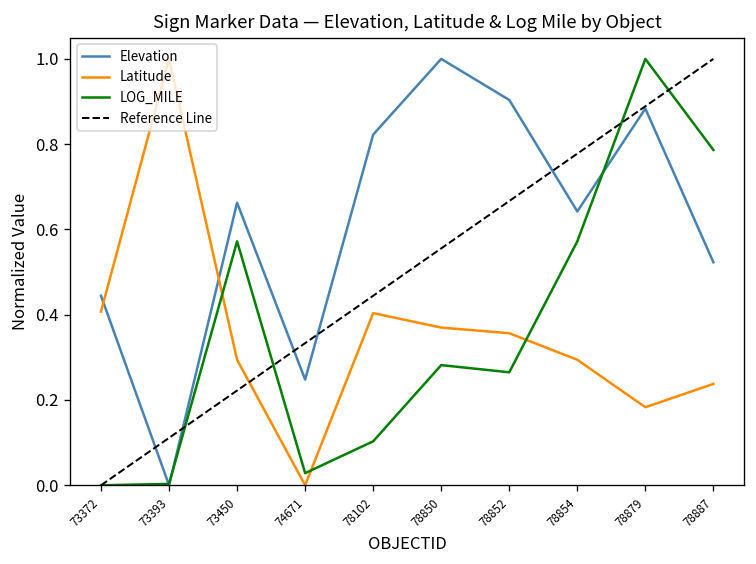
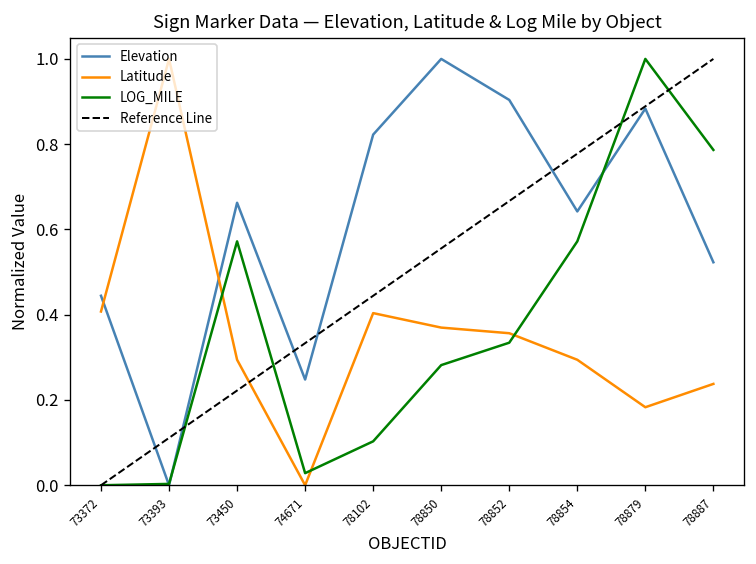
  {
    "Elevation": {
      "73372": 0.44,
      "73450": 0.66,
      "74671": 0.25,
      "78102": 0.82,
      "78850": 1.00,
      "78852": 0.90,
      "78854": 0.64,
      "78879": 0.88,
      "78887": 0.52
    },
    "Latitude": {
      "73372": 0.41,
      "73450": 0.29,
      "74671": 0.00,
      "78102": 0.40,
      "78850": 0.37,
      "78852": 0.36,
      "78854": 0.29,
      "78879": 0.18,
      "78887": 0.24
    },
    "LOG_MILE": {
      "73450": 0.57,
      "74671": 0.03,
      "78102": 0.10,
      "78850": 0.28,
-     "78852": 0.26,
+     "78852": 0.33,
      "78854": 0.57,
      "78879": 1.00,
      "78887": 0.79
    },
    "Reference Line": {
      "78887": 1.00
    }
  }
